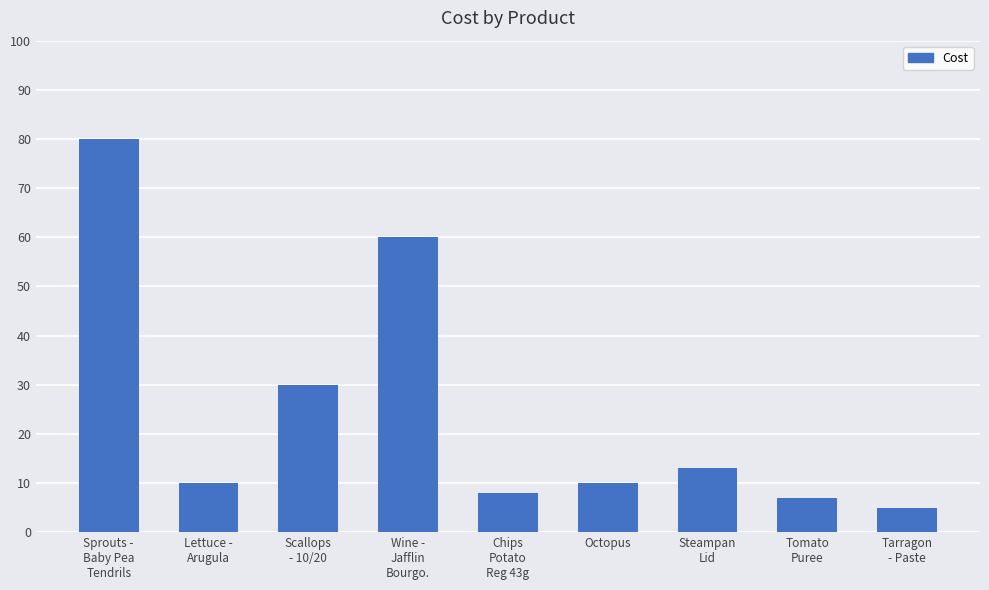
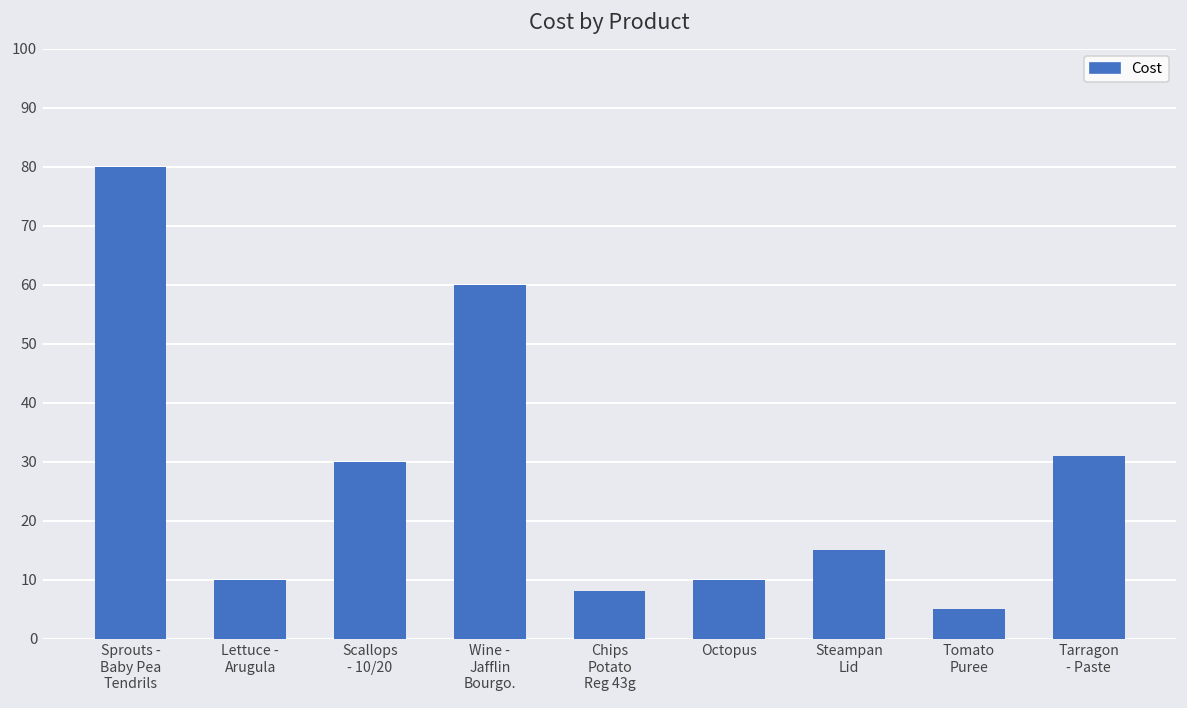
  {
    "Sprouts - Baby Pea Tendrils": 80,
    "Lettuce - Arugula": 10,
    "Scallops - 10/20": 30,
    "Wine - Jafflin Bourgo.": 60,
    "Chips Potato Reg 43g": 8,
    "Octopus": 10,
-   "Steampan Lid": 13,
-   "Tomato Puree": 7,
-   "Tarragon - Paste": 5
+   "Steampan Lid": 15,
+   "Tomato Puree": 5,
+   "Tarragon - Paste": 31
  }
